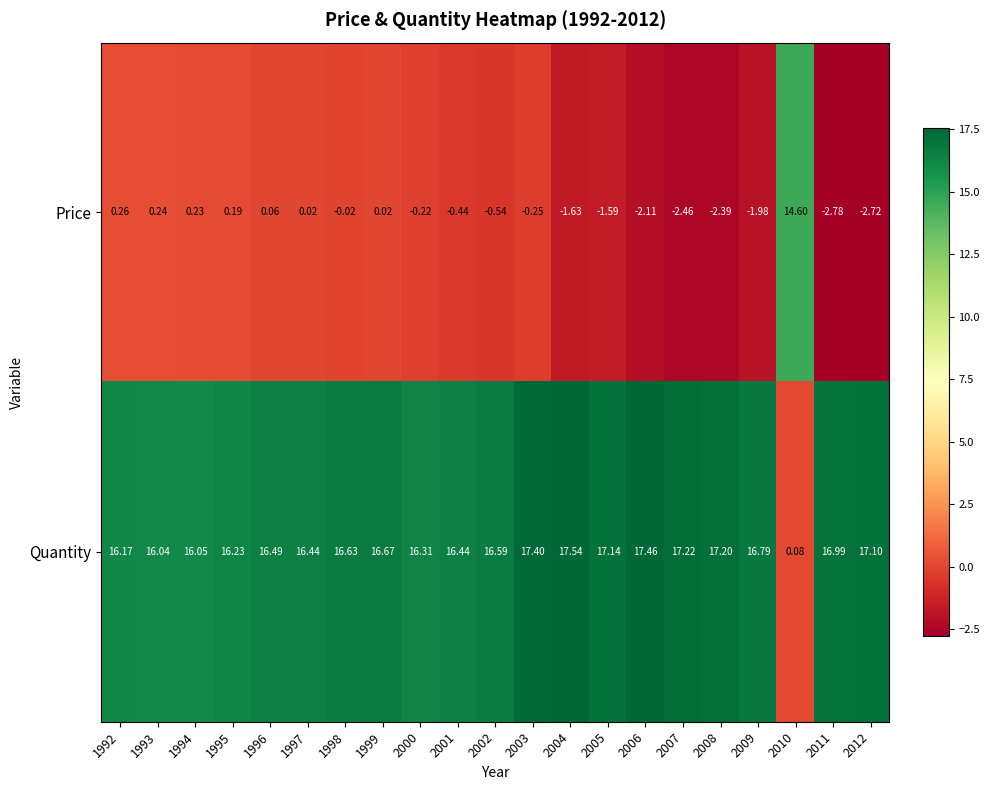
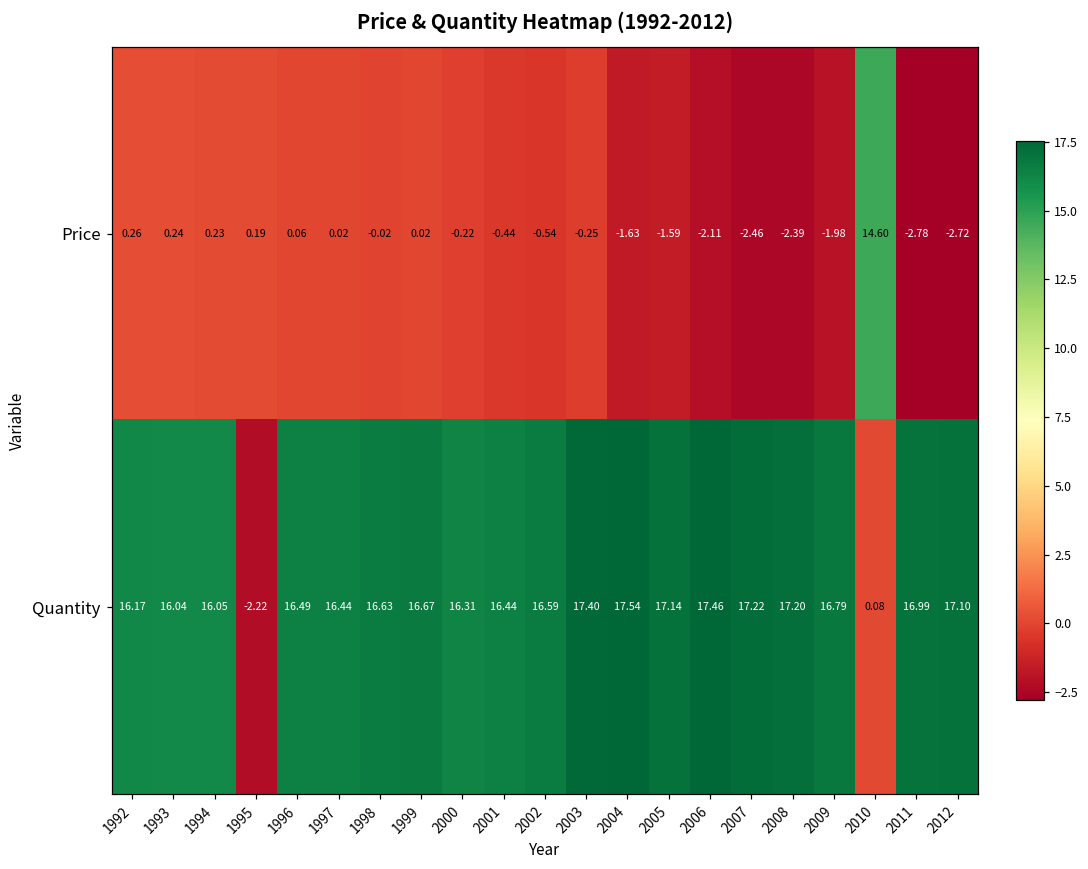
  {
    "Price": {
      "1992": 0.26,
      "1993": 0.24,
      "1994": 0.23,
      "1995": 0.19,
      "1996": 0.06,
      "1997": 0.02,
      "1998": -0.02,
      "1999": 0.02,
      "2000": -0.22,
      "2001": -0.44,
      "2002": -0.54,
      "2003": -0.25,
      "2004": -1.63,
      "2005": -1.59,
      "2006": -2.11,
      "2007": -2.46,
      "2008": -2.39,
      "2009": -1.98,
      "2010": 14.60,
      "2011": -2.78,
      "2012": -2.72
    },
    "Quantity": {
      "1992": 16.17,
      "1993": 16.04,
      "1994": 16.05,
-     "1995": 16.23,
+     "1995": -2.22,
      "1996": 16.49,
      "1997": 16.44,
      "1998": 16.63,
      "1999": 16.67,
      "2000": 16.31,
      "2001": 16.44,
      "2002": 16.59,
      "2003": 17.40,
      "2004": 17.54,
      "2005": 17.14,
      "2006": 17.46,
      "2007": 17.22,
      "2008": 17.20,
      "2009": 16.79,
      "2010": 0.08,
      "2011": 16.99,
      "2012": 17.10
    }
  }
